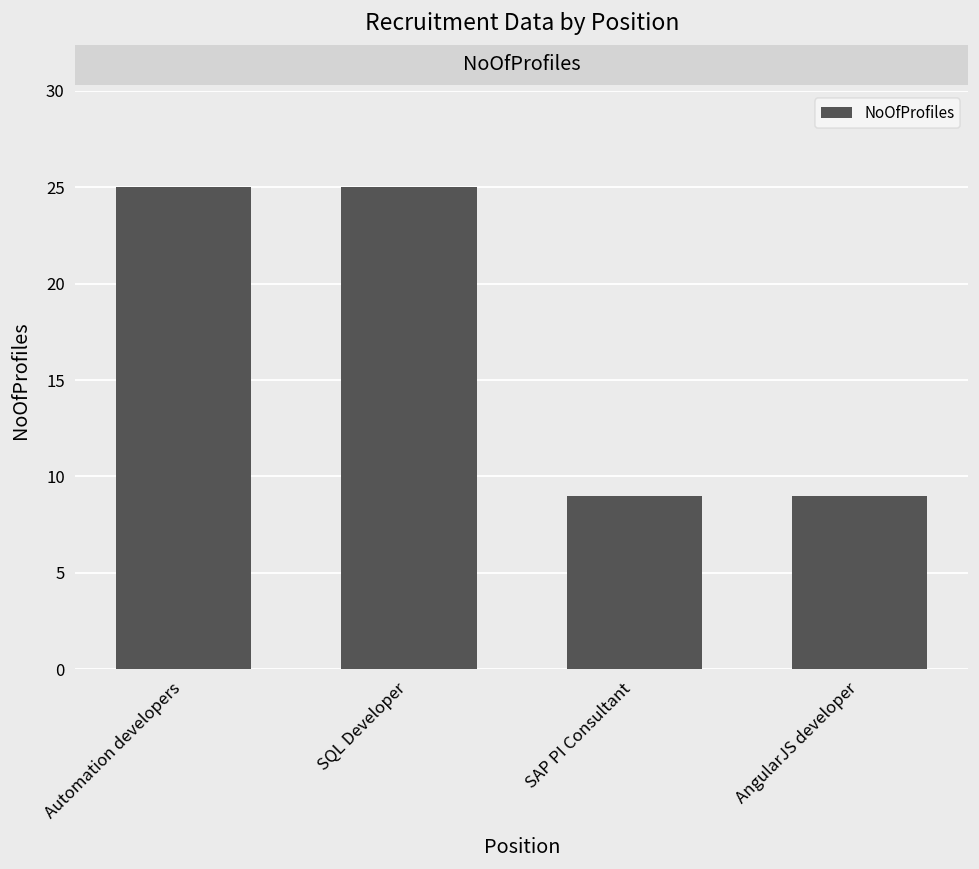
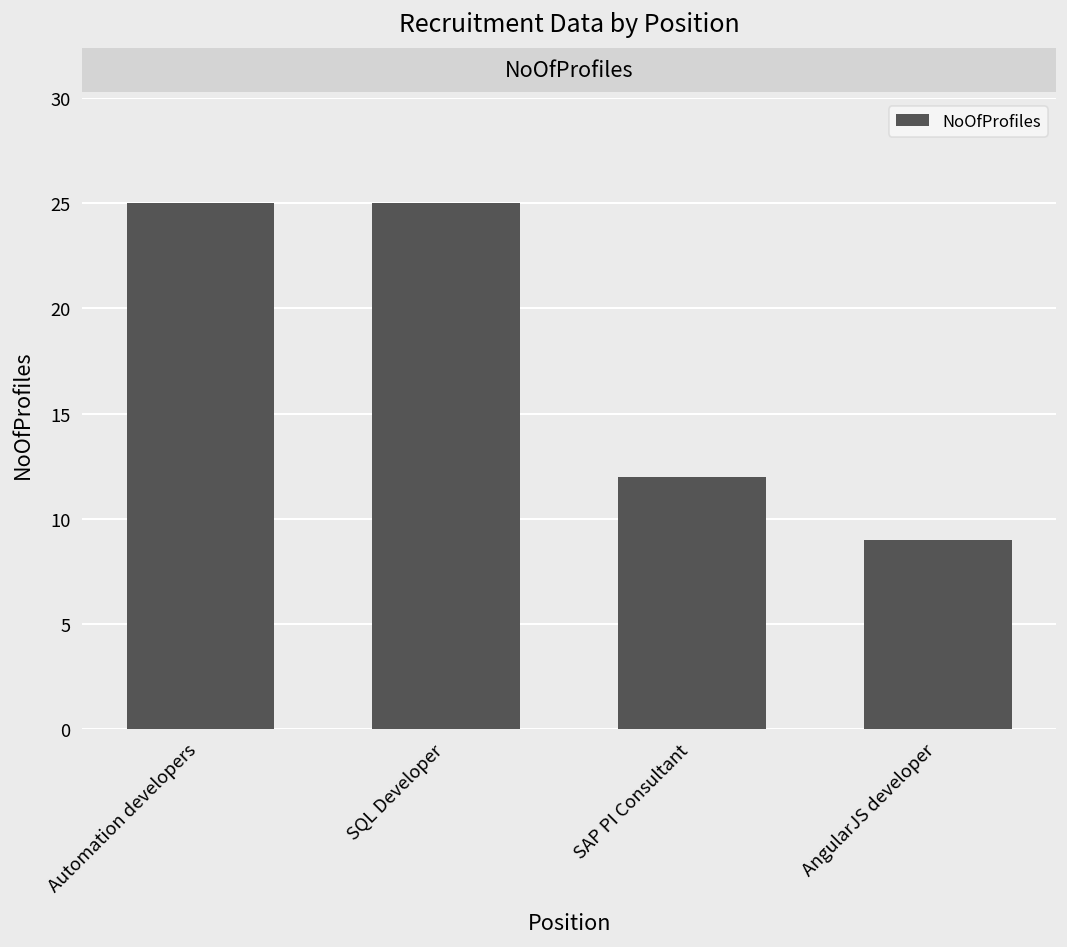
  {
    "Automation developers": 25,
    "SQL Developer": 25,
-   "SAP PI Consultant": 9,
+   "SAP PI Consultant": 12,
    "AngularJS developer": 9
  }
